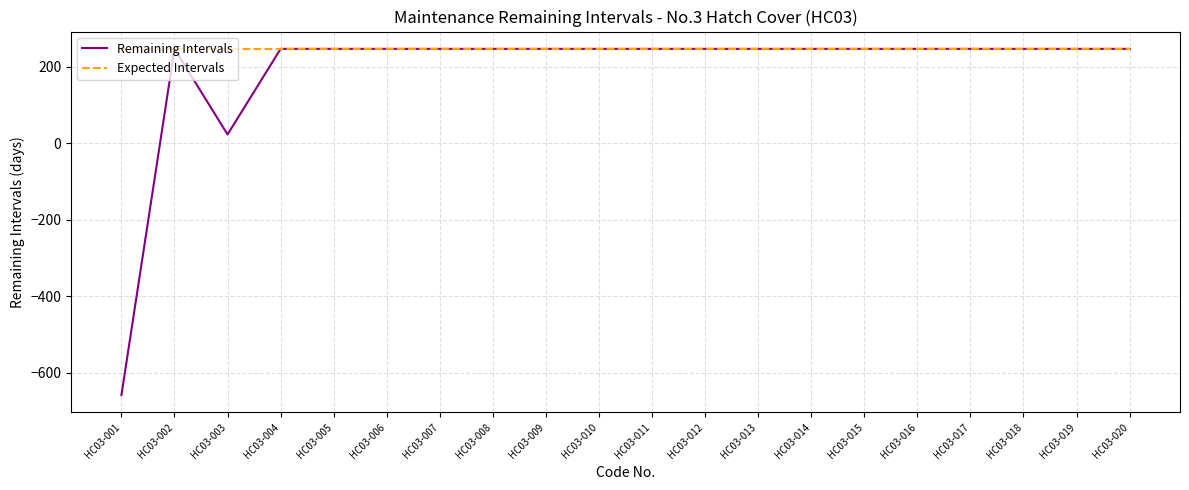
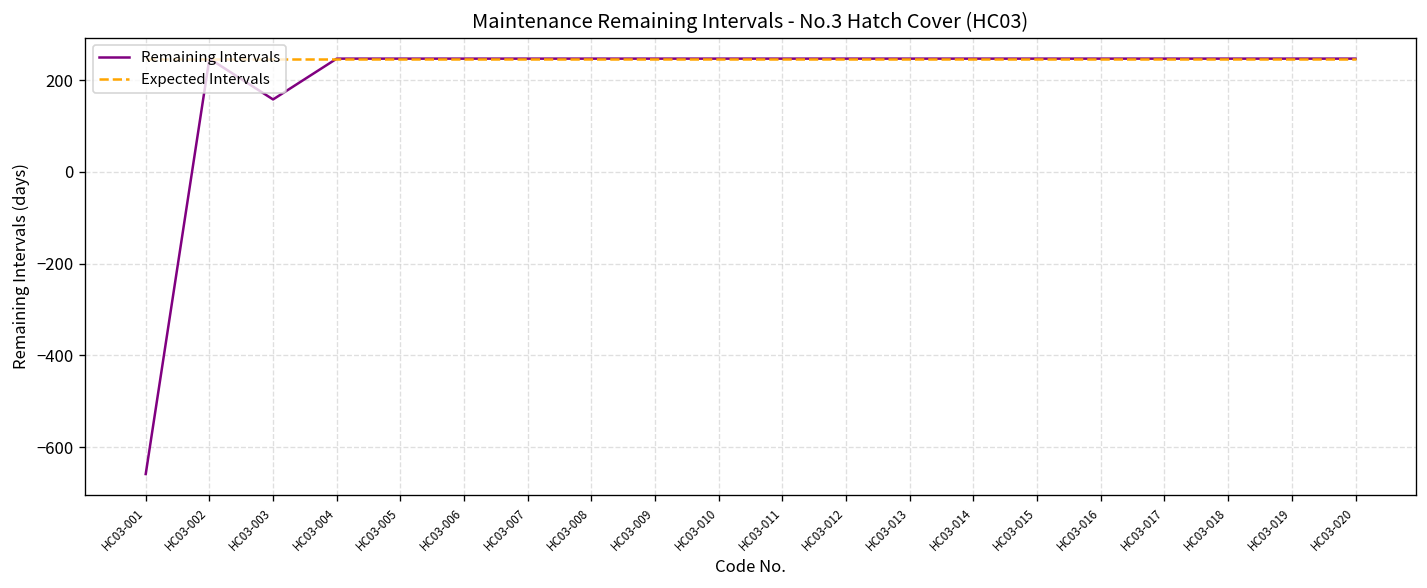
  {
    "Remaining Intervals": {
      "HC03-001": -660,
-     "HC03-003": 20
+     "HC03-003": 160
    }
  }
